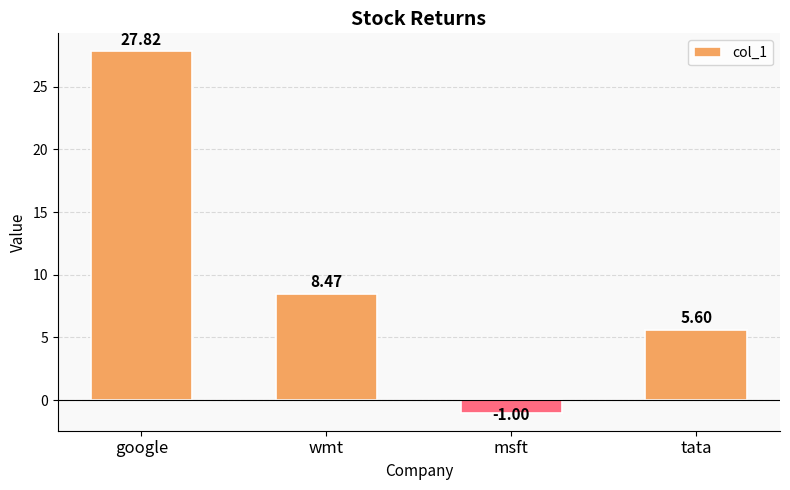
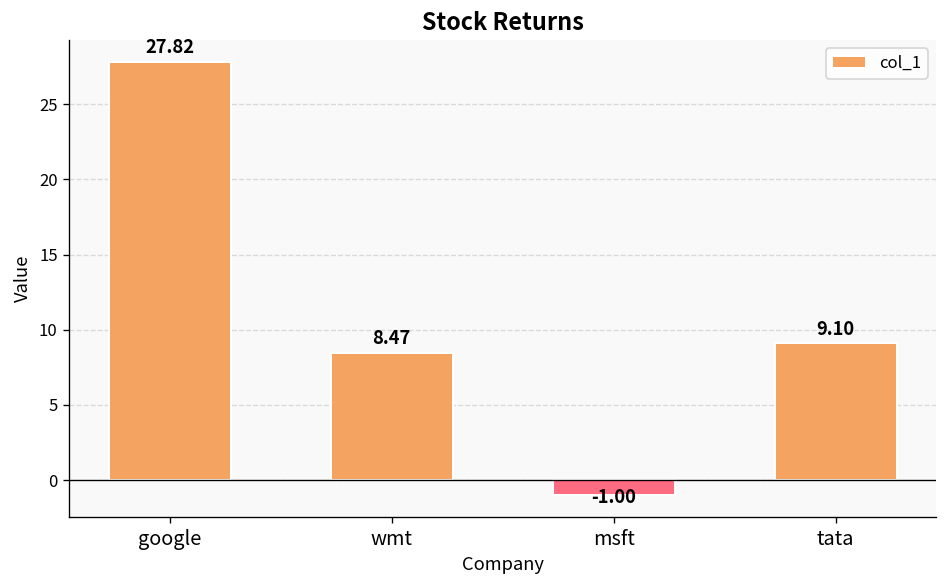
  {
    "google": 27.82,
    "wmt": 8.47,
    "msft": -1.00,
-   "tata": 5.60
+   "tata": 9.10
  }
